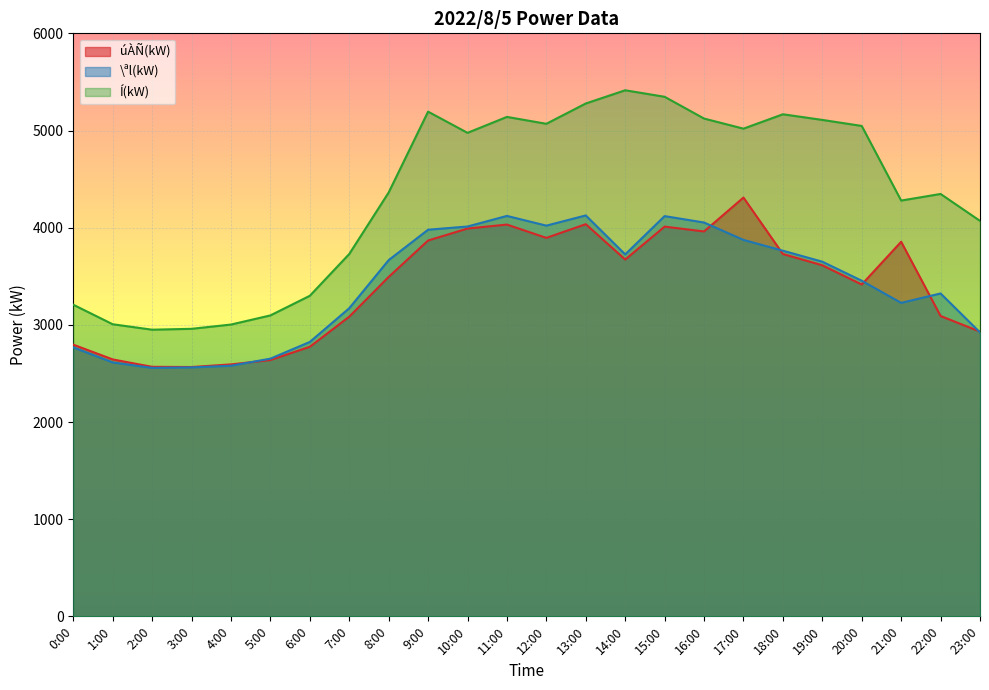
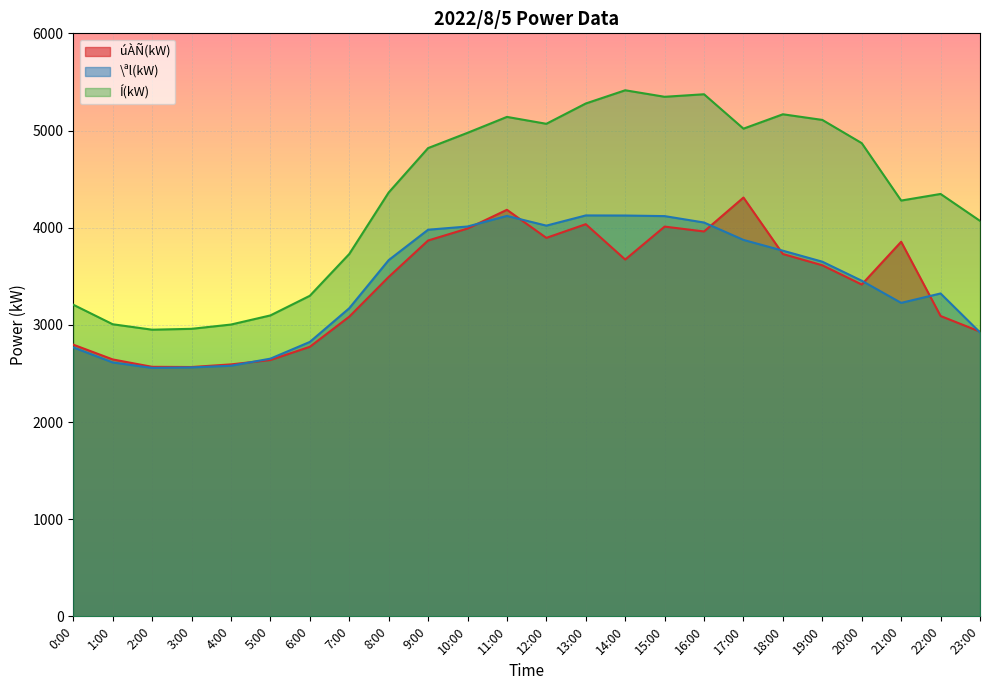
  {
    "úÀÑ(kW)": {
      "0:00": 2800,
      "1:00": 2600,
      "6:00": 2800,
      "7:00": 3100,
      "8:00": 3500,
      "9:00": 3900,
-     "11:00": 4000,
+     "11:00": 4200,
      "12:00": 3900,
      "13:00": 4000,
      "14:00": 3700,
      "15:00": 4000,
      "16:00": 4000,
      "17:00": 4300,
      "18:00": 3700,
      "19:00": 3600,
      "20:00": 3400,
      "21:00": 3900,
      "22:00": 3100
    },
    "\\ªl(kW)": {
      "0:00": 2800,
      "1:00": 2600,
      "6:00": 2800,
      "7:00": 3200,
      "8:00": 3700,
      "9:00": 4000,
      "11:00": 4100,
      "12:00": 4000,
      "13:00": 4100,
-     "14:00": 3700,
+     "14:00": 4100,
      "15:00": 4100,
      "16:00": 4100,
      "17:00": 3900,
      "18:00": 3800,
      "19:00": 3700,
      "20:00": 3500,
      "21:00": 3200,
      "22:00": 3300
    },
    "Í(kW)": {
      "0:00": 3200,
      "1:00": 3000,
      "2:00": 3000,
      "3:00": 3000,
      "4:00": 3000,
      "5:00": 3100,
      "6:00": 3300,
      "7:00": 3700,
      "8:00": 4400,
-     "9:00": 5200,
+     "9:00": 4800,
      "10:00": 5000,
      "11:00": 5100,
      "12:00": 5100,
      "13:00": 5300,
      "14:00": 5400,
      "15:00": 5300,
-     "16:00": 5100,
+     "16:00": 5400,
      "17:00": 5000,
      "18:00": 5200,
      "19:00": 5100,
-     "20:00": 5000,
+     "20:00": 4900,
      "21:00": 4300,
      "22:00": 4300,
      "23:00": 4100
    }
  }
